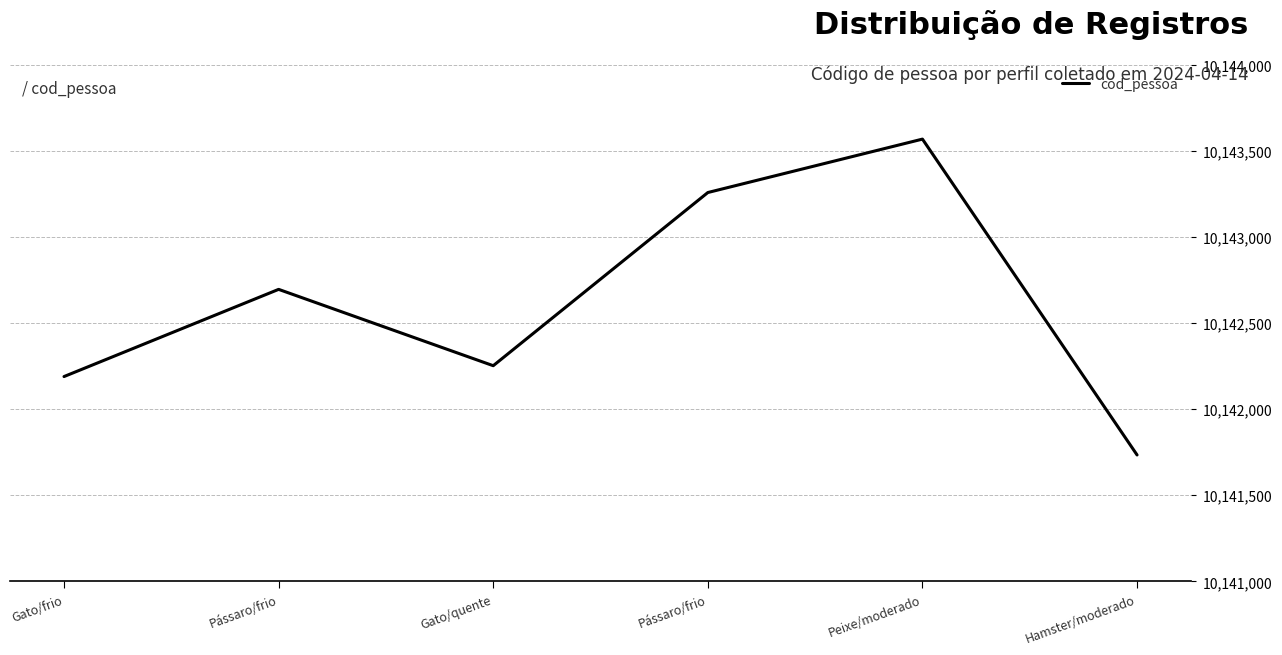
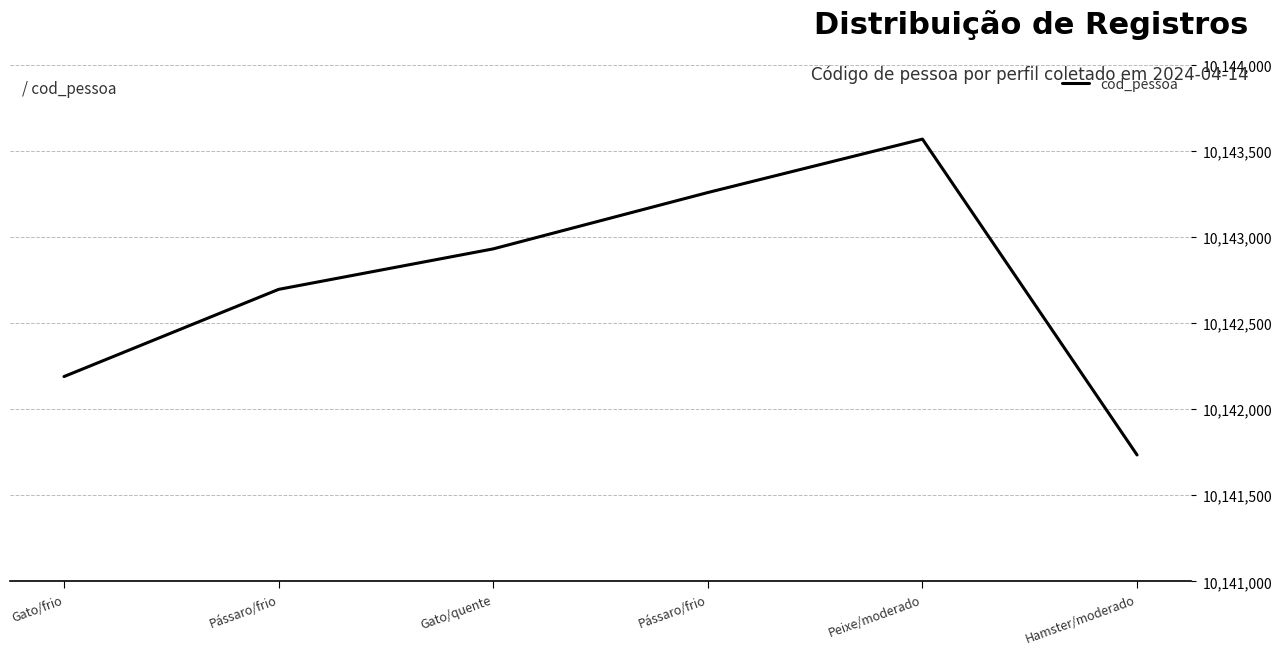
  {
    "Gato/frio": "10,142,190",
-   "Gato/quente": "10,142,250",
+   "Gato/quente": "10,142,930",
    "Peixe/moderado": "10,143,570",
    "Hamster/moderado": "10,141,730"
  }
